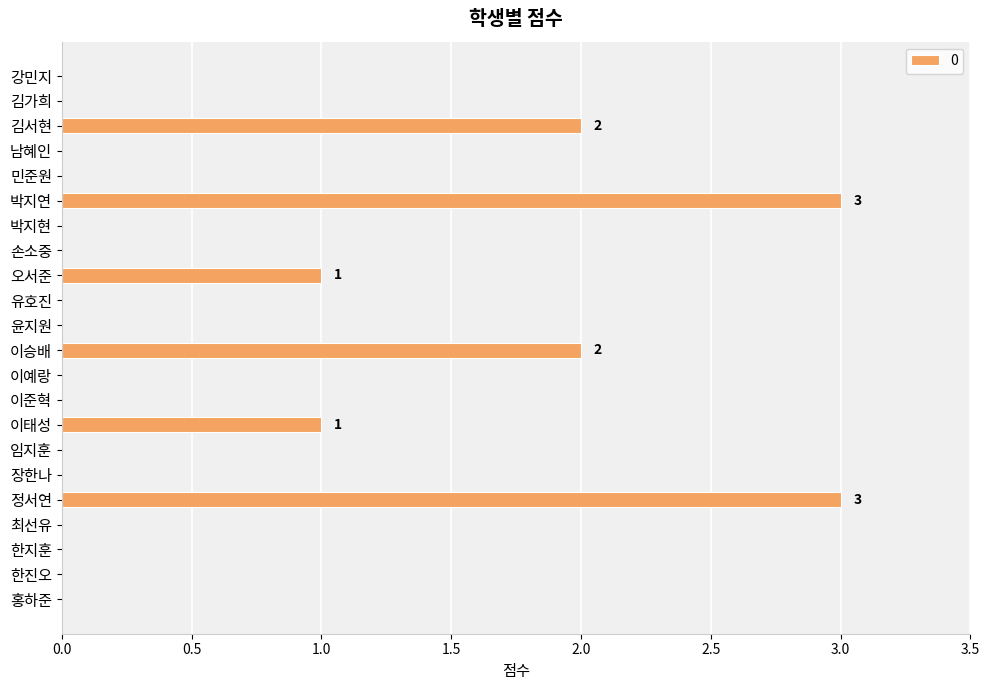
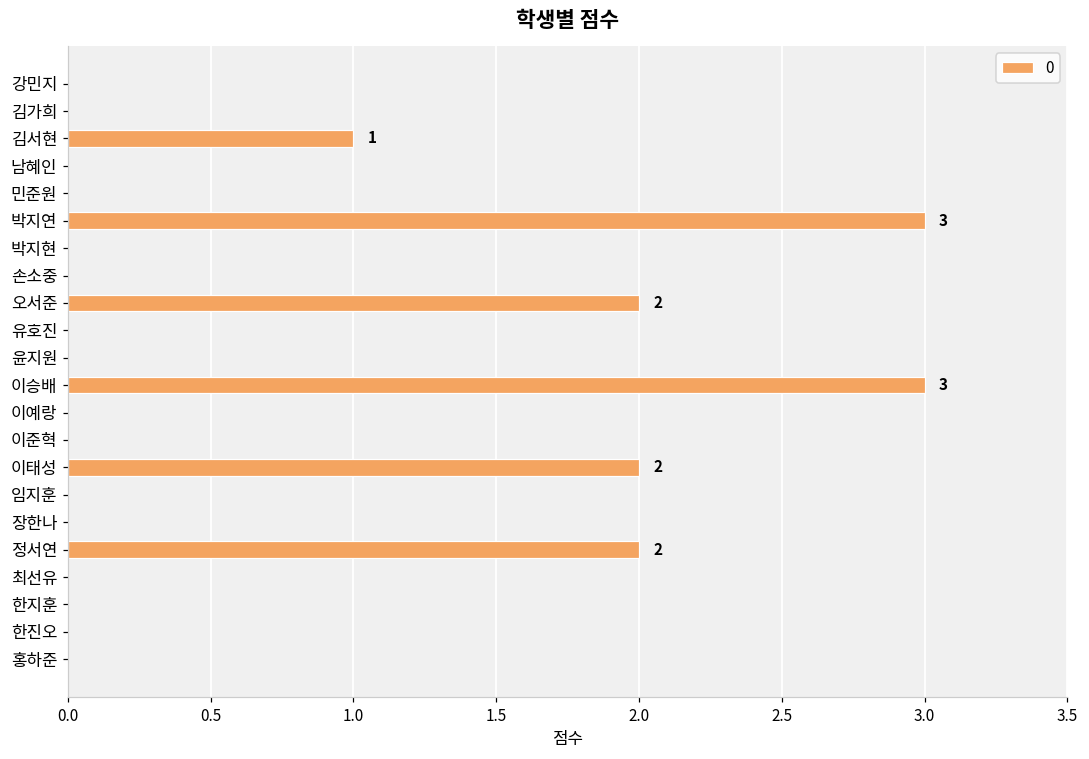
  {
-   "김서현": 2,
+   "김서현": 1,
    "박지연": 3,
-   "오서준": 1,
-   "이승배": 2,
-   "이태성": 1,
-   "정서연": 3
+   "오서준": 2,
+   "이승배": 3,
+   "이태성": 2,
+   "정서연": 2
  }
